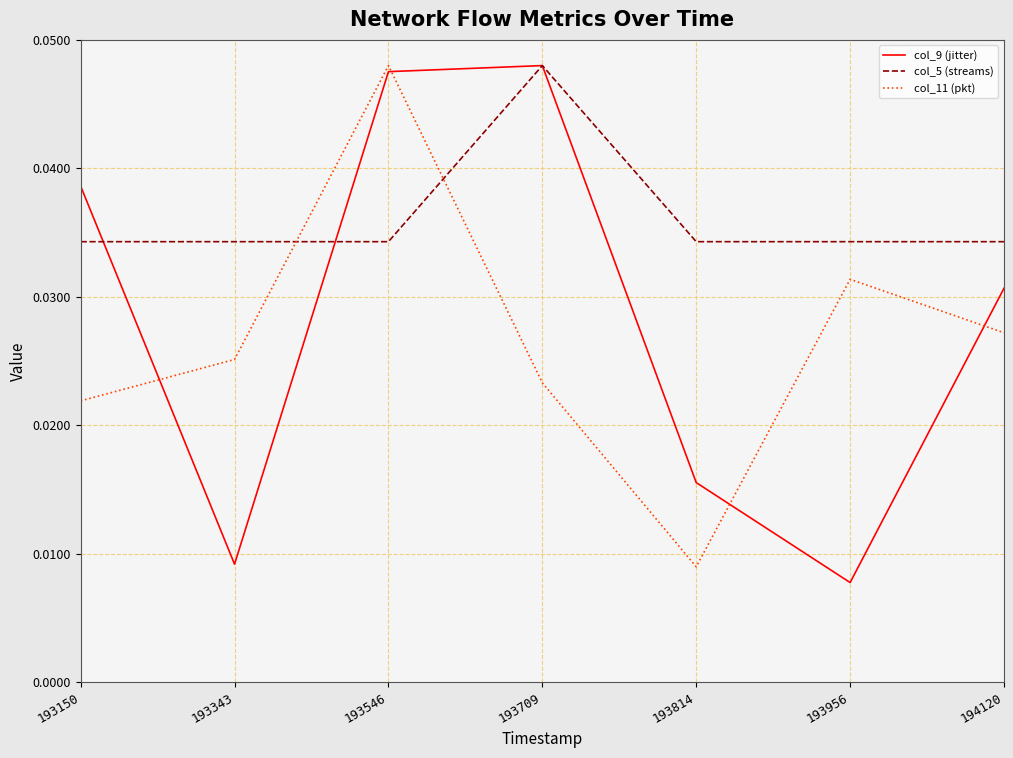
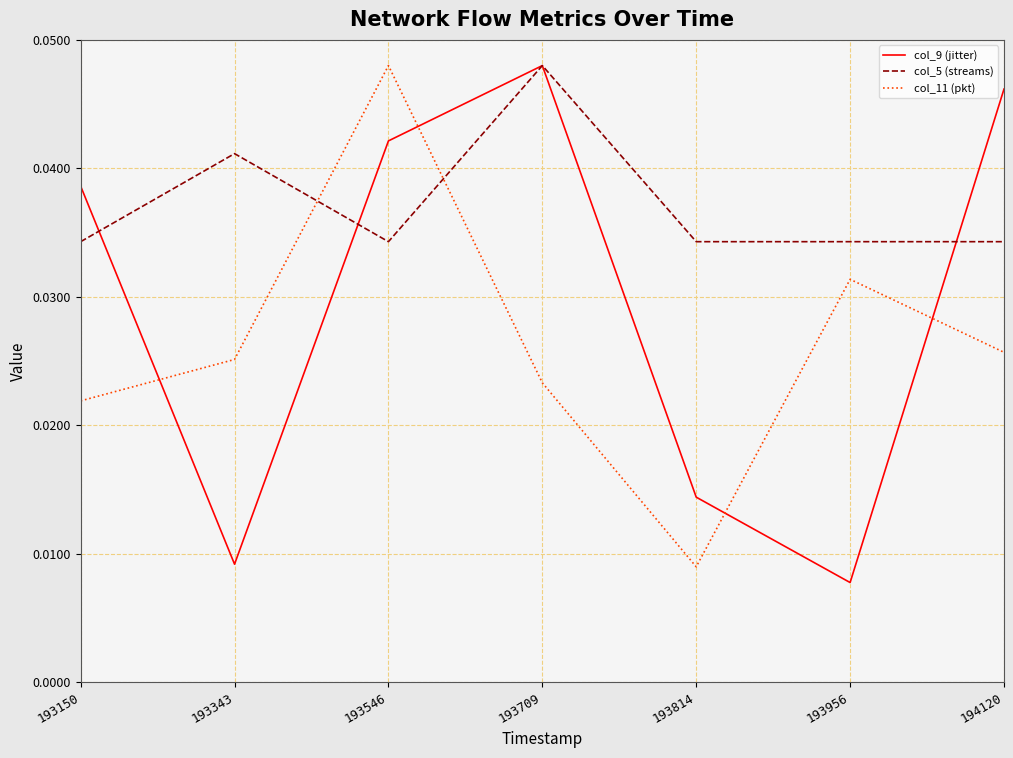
  {
    "col_9 (jitter)": {
      "193150": 0.0386,
      "193343": 0.0092,
-     "193546": 0.0475,
-     "193814": 0.0155,
+     "193546": 0.0421,
+     "193814": 0.0144,
      "193956": 0.0077,
-     "194120": 0.0307
+     "194120": 0.0462
    },
    "col_5 (streams)": {
      "193150": 0.0343,
-     "193343": 0.0343,
+     "193343": 0.0411,
      "193546": 0.0343,
      "193814": 0.0343,
      "193956": 0.0343,
      "194120": 0.0343
    },
    "col_11 (pkt)": {
      "193150": 0.0219,
      "193343": 0.0251,
      "193546": 0.0480,
      "193709": 0.0233,
      "193814": 0.0090,
      "193956": 0.0314,
-     "194120": 0.0272
+     "194120": 0.0257
    }
  }
